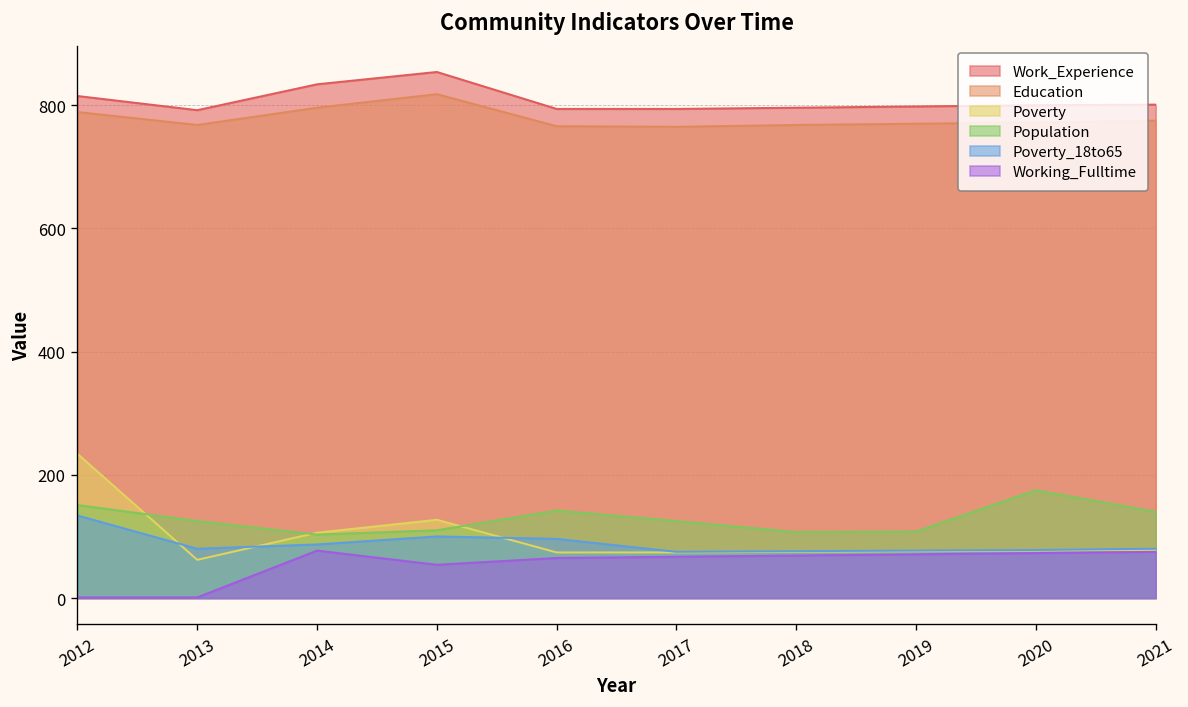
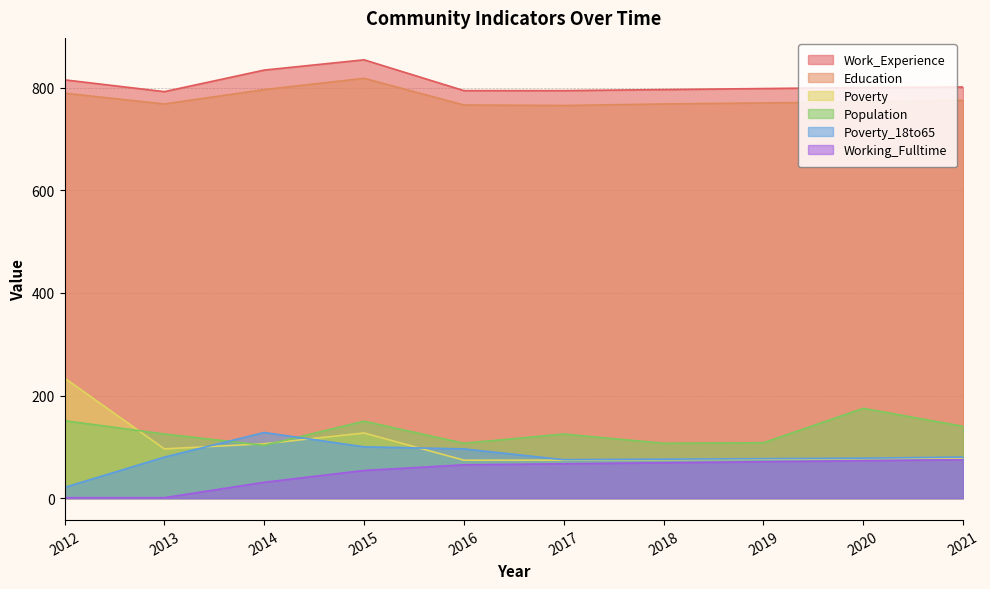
  {
    "Poverty": {
      "2012": 230,
-     "2013": 60,
+     "2013": 100,
      "2015": 130,
      "2016": 70
    },
    "Population": {
      "2012": 150,
      "2013": 130,
-     "2015": 110,
-     "2016": 140,
+     "2015": 150,
+     "2016": 110,
      "2017": 130,
      "2018": 110,
      "2019": 110,
      "2020": 180,
      "2021": 140
    },
    "Poverty_18to65": {
-     "2012": 130,
+     "2012": 20,
      "2013": 80,
-     "2014": 90,
+     "2014": 130,
      "2015": 100,
      "2016": 100
    },
    "Working_Fulltime": {
      "2012": 0,
      "2013": 0,
-     "2014": 80,
+     "2014": 30,
      "2015": 50,
      "2016": 70,
      "2017": 70,
      "2018": 70
    }
  }
